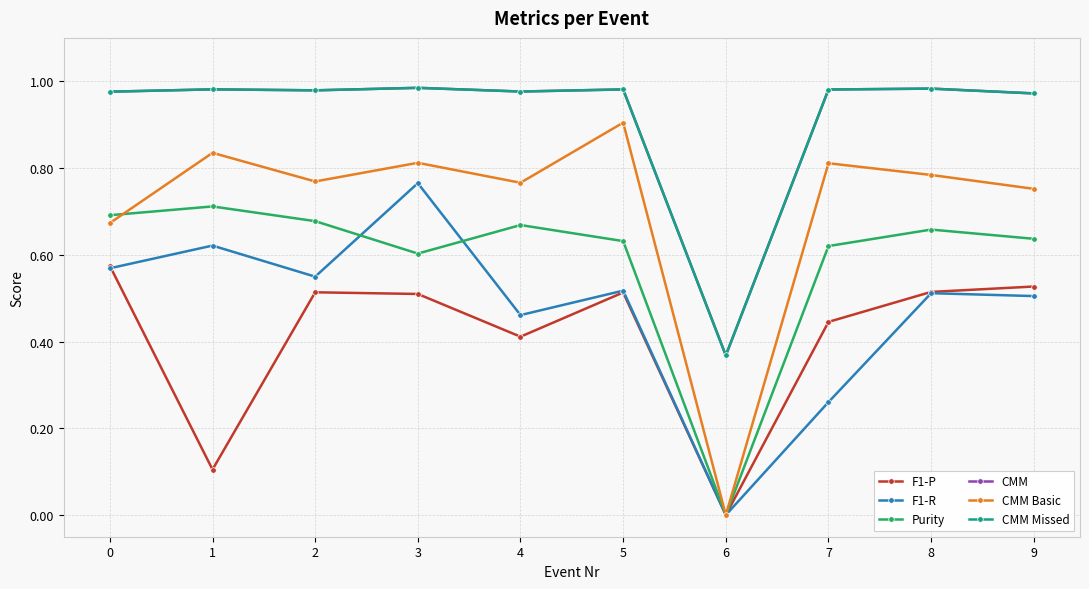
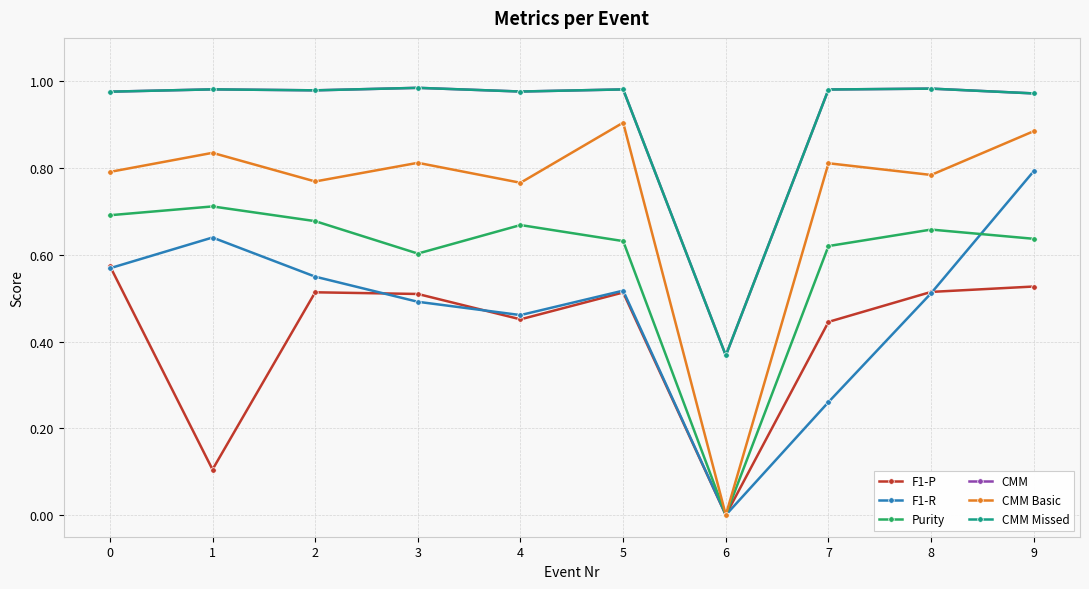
  {
    "F1-P": {
      "1": 0.10,
      "2": 0.51,
      "3": 0.51,
-     "4": 0.41,
+     "4": 0.45,
      "7": 0.45,
      "9": 0.53
    },
    "F1-R": {
-     "1": 0.62,
+     "1": 0.64,
      "2": 0.55,
-     "3": 0.77,
+     "3": 0.49,
      "4": 0.46,
      "7": 0.26,
-     "9": 0.50
+     "9": 0.79
    },
    "CMM Basic": {
-     "0": 0.67,
+     "0": 0.79,
      "1": 0.84,
      "2": 0.77,
      "3": 0.81,
      "4": 0.77,
      "5": 0.90,
      "7": 0.81,
      "8": 0.78,
-     "9": 0.75
+     "9": 0.89
    }
  }
